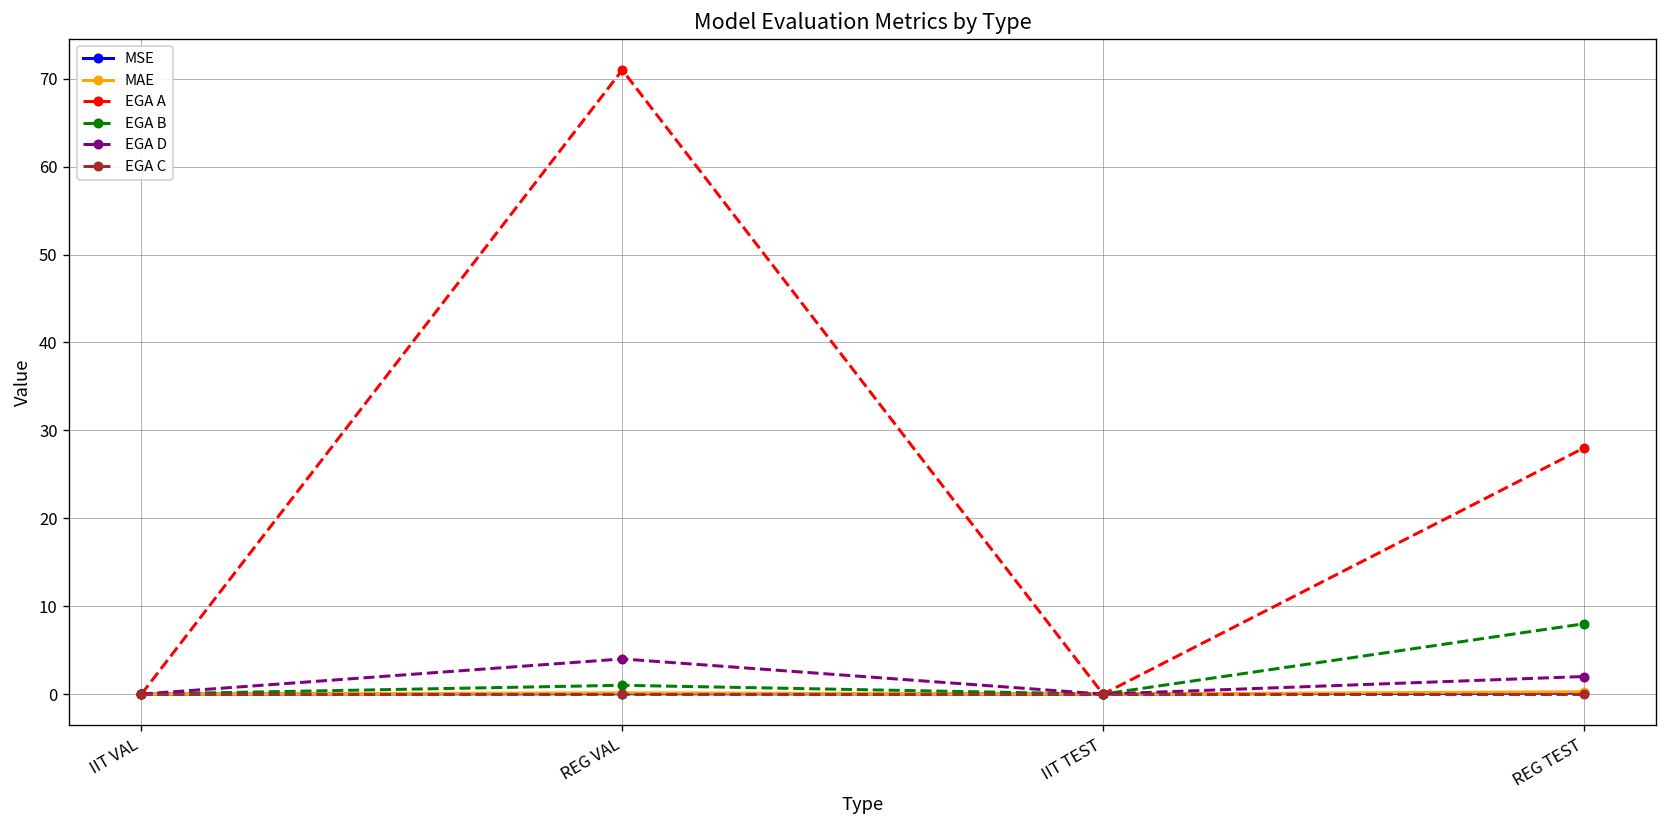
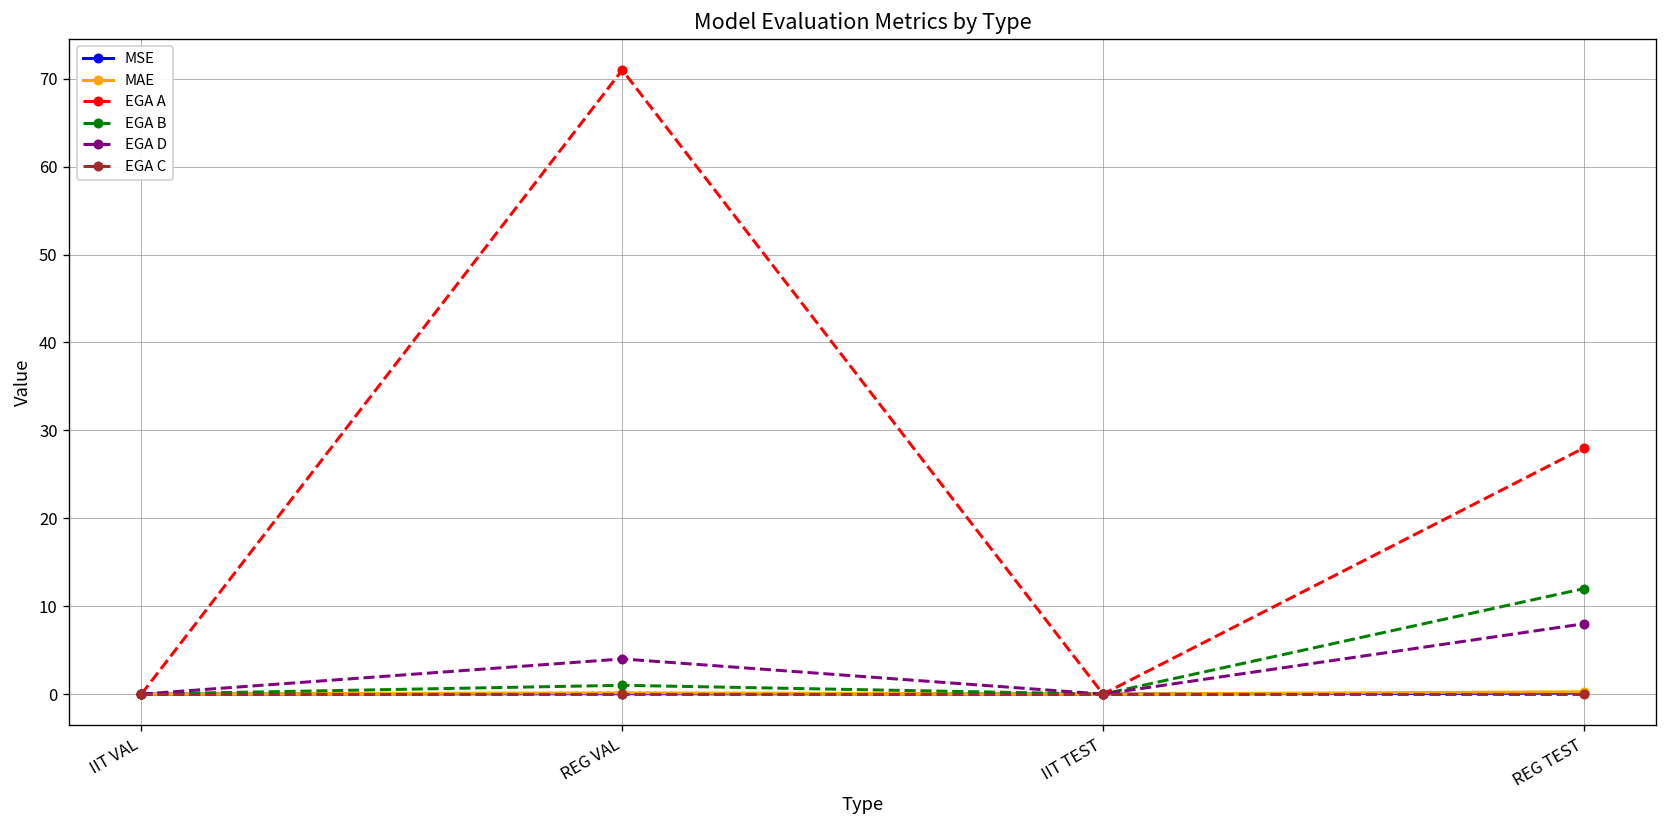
  {
    "EGA A": {
      "REG VAL": 71,
      "REG TEST": 28
    },
    "EGA B": {
      "REG VAL": 1,
-     "REG TEST": 8
+     "REG TEST": 12
    },
    "EGA D": {
      "REG VAL": 4,
-     "REG TEST": 2
+     "REG TEST": 8
    }
  }
